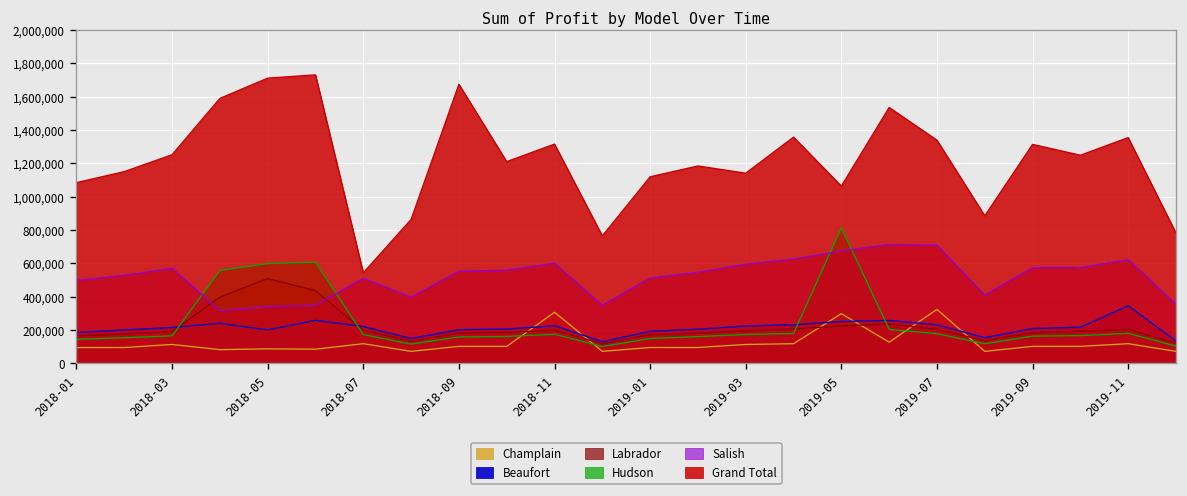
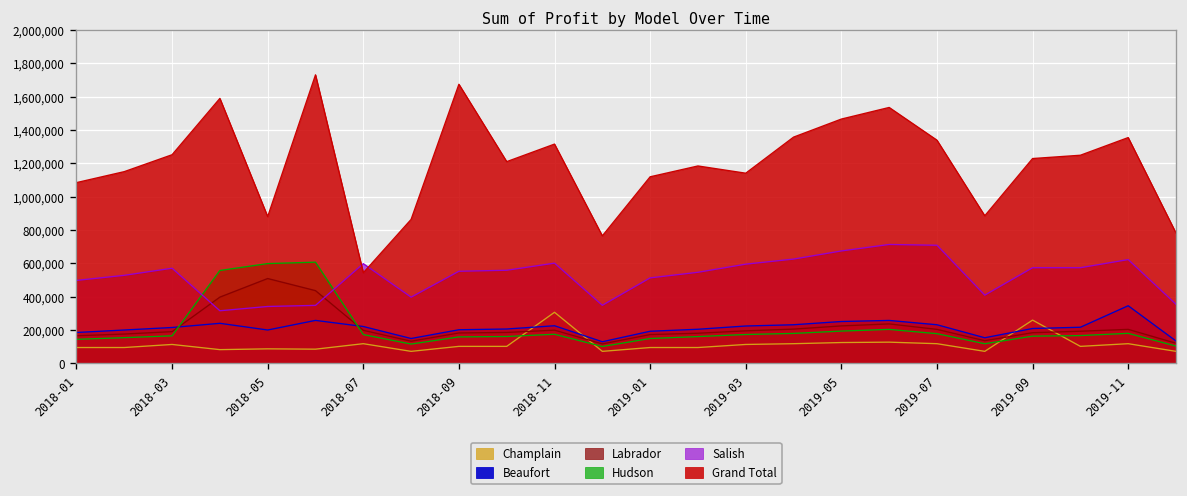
  {
    "Champlain": {
      "2018-01": "90,000",
      "2018-03": "110,000",
      "2018-05": "90,000",
      "2018-07": "120,000",
      "2018-09": "100,000",
      "2018-11": "310,000",
      "2019-01": "90,000",
      "2019-03": "110,000",
-     "2019-05": "300,000",
-     "2019-07": "320,000",
-     "2019-09": "100,000",
+     "2019-05": "120,000",
+     "2019-07": "120,000",
+     "2019-09": "260,000",
      "2019-11": "120,000"
    },
    "Beaufort": {
      "2018-01": "180,000",
      "2018-03": "210,000",
      "2018-05": "200,000",
      "2018-07": "220,000",
      "2018-09": "200,000",
      "2018-11": "230,000",
      "2019-01": "190,000",
      "2019-03": "220,000",
      "2019-05": "250,000",
      "2019-07": "230,000",
      "2019-09": "210,000",
      "2019-11": "350,000"
    },
    "Labrador": {
      "2018-01": "160,000",
      "2018-03": "190,000",
      "2018-05": "510,000",
      "2018-07": "200,000",
      "2018-09": "180,000",
      "2018-11": "200,000",
      "2019-01": "170,000",
      "2019-03": "190,000",
      "2019-05": "220,000",
      "2019-07": "200,000",
      "2019-09": "180,000",
      "2019-11": "200,000"
    },
    "Hudson": {
      "2018-01": "140,000",
      "2018-03": "160,000",
      "2018-05": "600,000",
      "2018-07": "170,000",
      "2018-09": "160,000",
      "2018-11": "170,000",
      "2019-01": "150,000",
      "2019-03": "170,000",
-     "2019-05": "810,000",
+     "2019-05": "190,000",
      "2019-07": "180,000",
      "2019-09": "160,000",
      "2019-11": "180,000"
    },
    "Salish": {
      "2018-01": "500,000",
      "2018-03": "570,000",
      "2018-05": "340,000",
-     "2018-07": "510,000",
+     "2018-07": "600,000",
      "2018-09": "550,000",
      "2018-11": "600,000",
      "2019-01": "510,000",
      "2019-03": "590,000",
      "2019-05": "670,000",
      "2019-07": "710,000",
      "2019-09": "570,000",
      "2019-11": "620,000"
    },
    "Grand Total": {
      "2018-01": "1,080,000",
      "2018-03": "1,250,000",
-     "2018-05": "1,710,000",
+     "2018-05": "880,000",
      "2018-07": "540,000",
      "2018-09": "1,670,000",
      "2018-11": "1,320,000",
      "2019-01": "1,120,000",
      "2019-03": "1,140,000",
-     "2019-05": "1,060,000",
+     "2019-05": "1,470,000",
      "2019-07": "1,340,000",
-     "2019-09": "1,310,000",
+     "2019-09": "1,230,000",
      "2019-11": "1,350,000"
    }
  }
